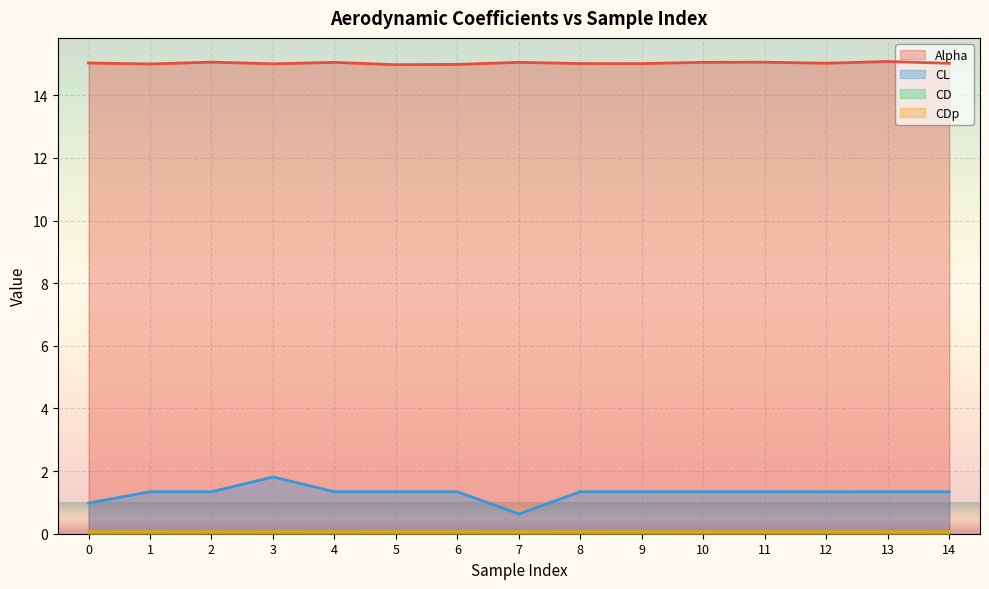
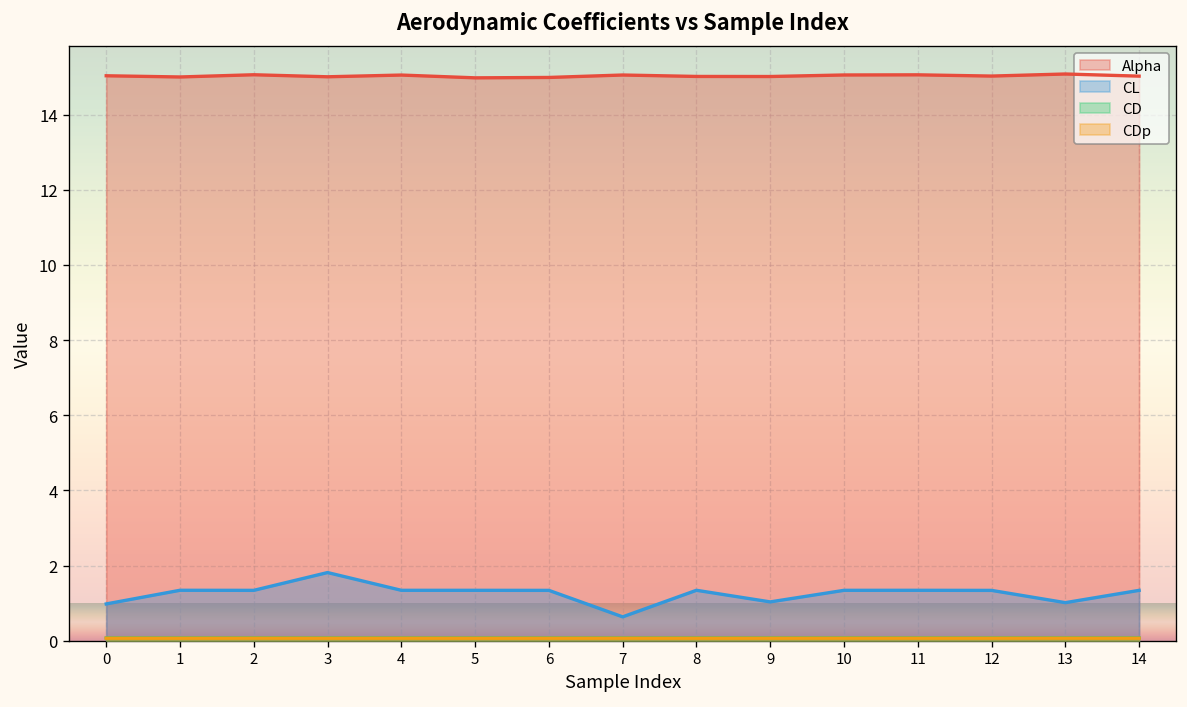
  {
    "CL": {
      "0": 1.0,
      "1": 1.3,
      "2": 1.3,
      "3": 1.8,
      "4": 1.3,
      "5": 1.3,
      "6": 1.3,
      "7": 0.6,
      "8": 1.3,
-     "9": 1.3,
+     "9": 1.0,
      "10": 1.3,
      "11": 1.3,
      "12": 1.3,
-     "13": 1.3,
+     "13": 1.0,
      "14": 1.3
    }
  }
